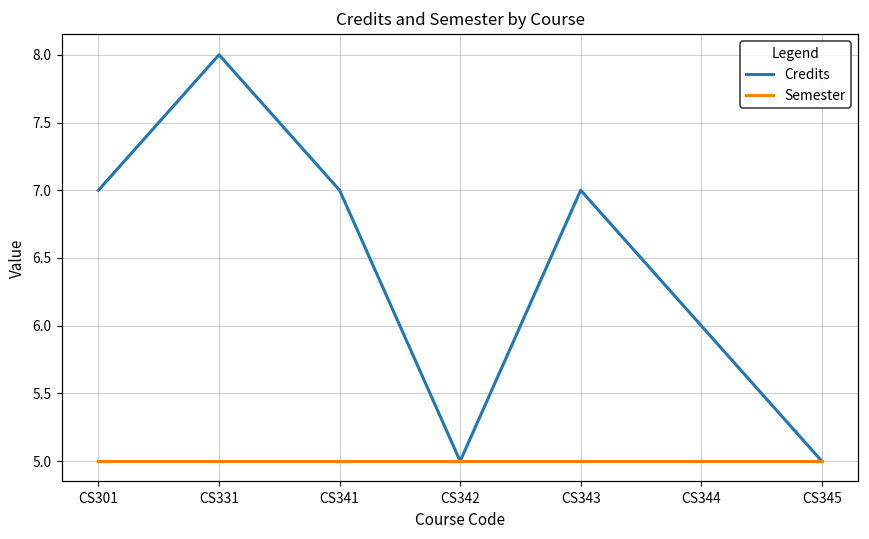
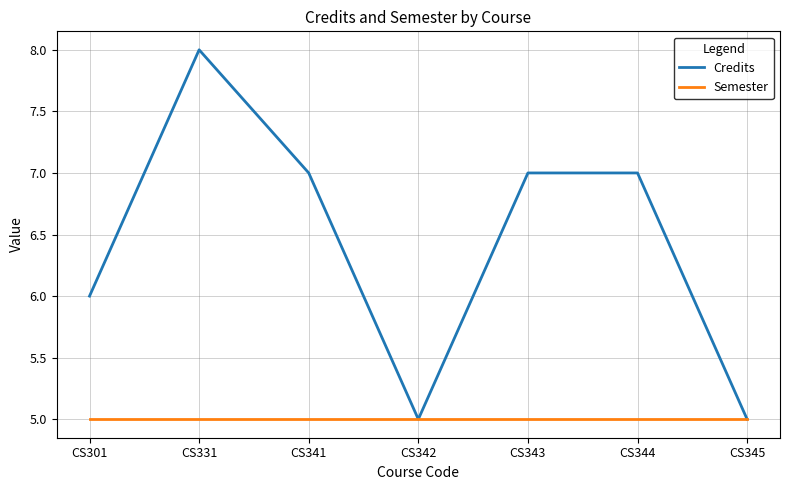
  {
    "Credits": {
-     "CS301": 7,
+     "CS301": 6,
      "CS331": 8,
      "CS341": 7,
      "CS343": 7,
-     "CS344": 6
+     "CS344": 7
    },
    "Semester": {
      "CS301": 5,
      "CS331": 5,
      "CS341": 5,
      "CS343": 5,
      "CS344": 5
    }
  }
